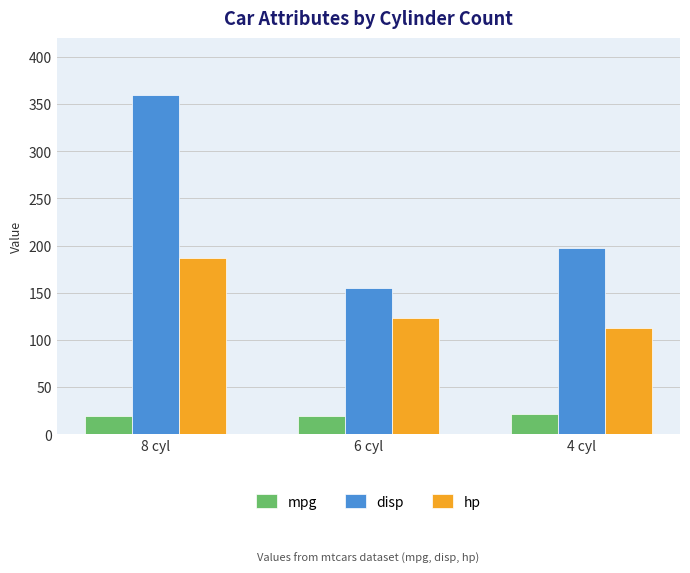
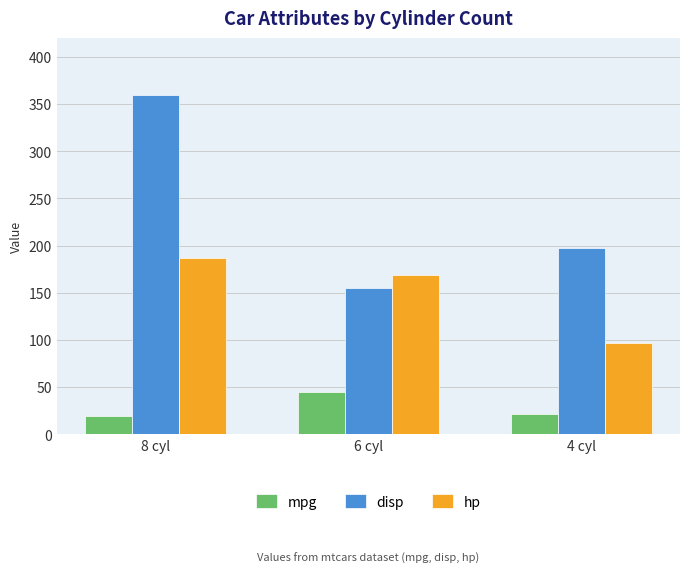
  {
    "mpg": {
      "8 cyl": 20,
-     "6 cyl": 20,
+     "6 cyl": 40,
      "4 cyl": 20
    },
    "disp": {
      "8 cyl": 360,
      "6 cyl": 160,
      "4 cyl": 200
    },
    "hp": {
      "8 cyl": 190,
-     "6 cyl": 120,
-     "4 cyl": 110
+     "6 cyl": 170,
+     "4 cyl": 100
    }
  }
